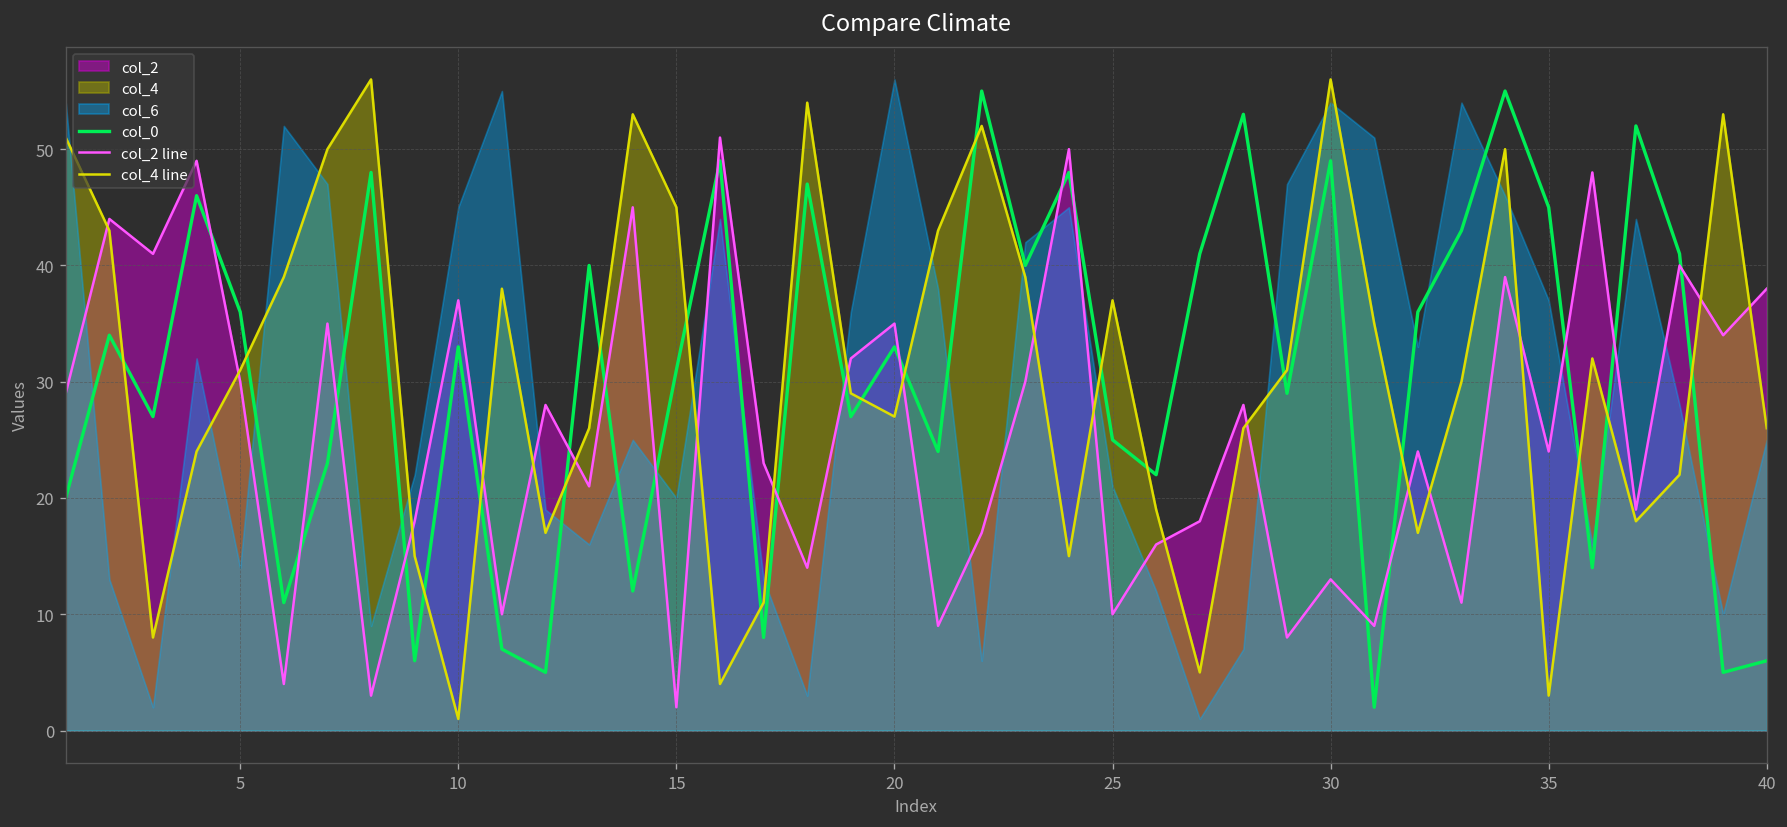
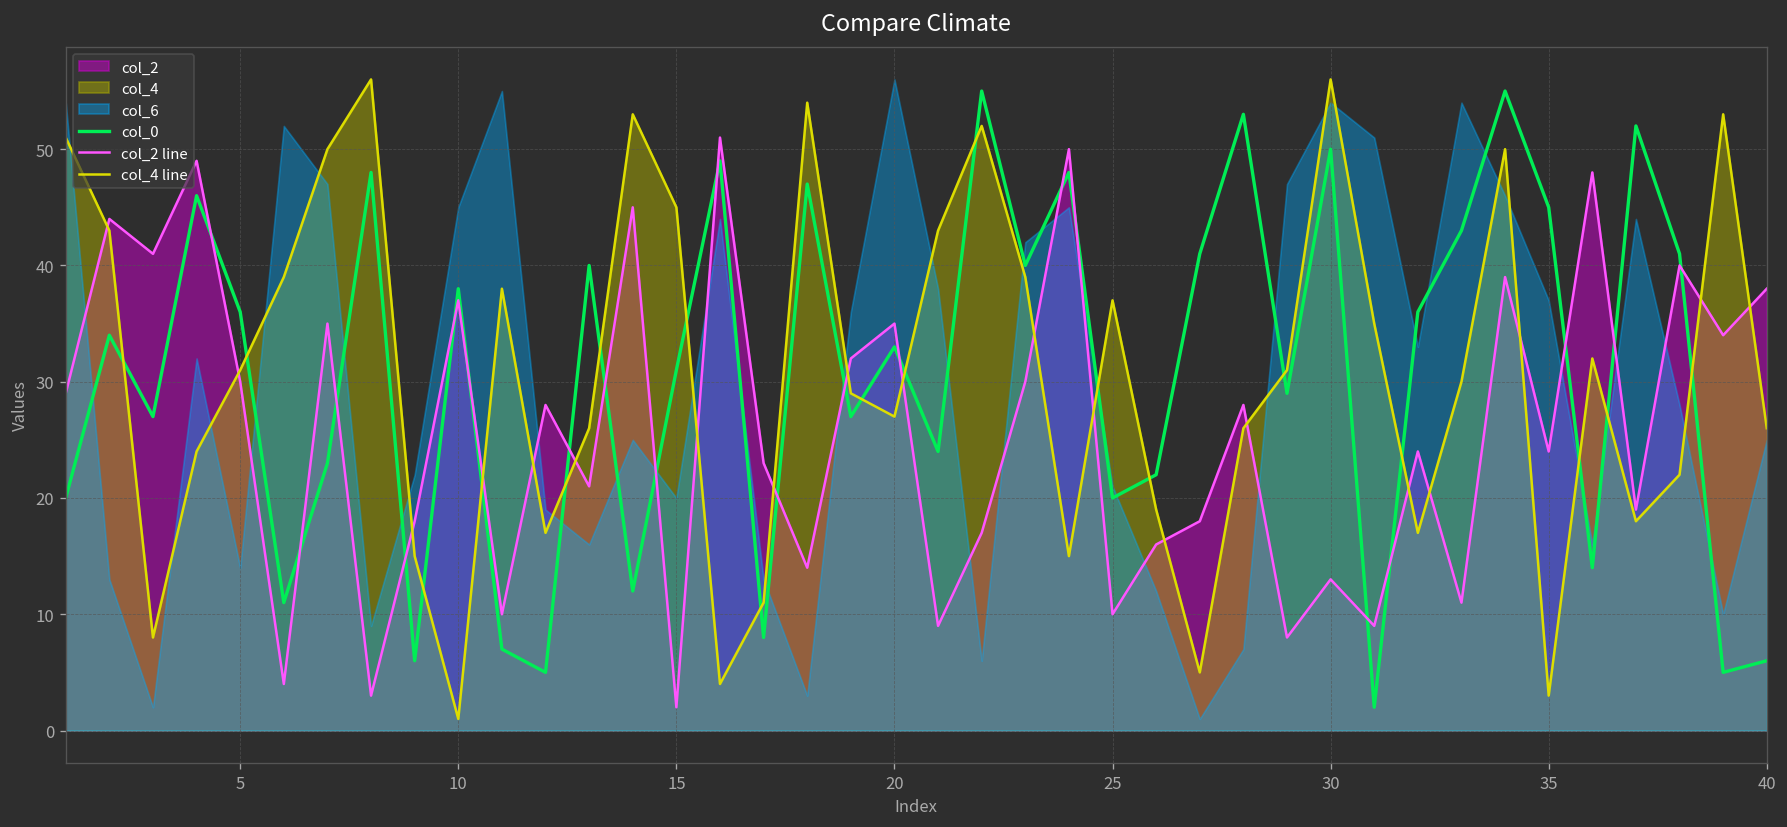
  {
    "col_0": {
      "5": 36,
-     "10": 33,
+     "10": 38,
      "15": 31,
      "20": 33,
-     "25": 25,
-     "30": 49,
+     "25": 20,
+     "30": 50,
      "35": 45,
      "40": 6
    },
    "col_2": {
      "5": 30,
      "10": 37,
      "15": 2,
      "20": 35,
      "25": 10,
      "30": 13,
      "35": 24,
      "40": 38
    },
    "col_4": {
      "5": 31,
      "10": 1,
      "15": 45,
      "20": 27,
      "25": 37,
      "30": 56,
      "35": 3,
      "40": 26
    },
    "col_6": {
      "5": 14,
      "10": 45,
      "15": 20,
      "20": 56,
      "25": 21,
      "30": 54,
      "35": 37,
      "40": 25
    }
  }
